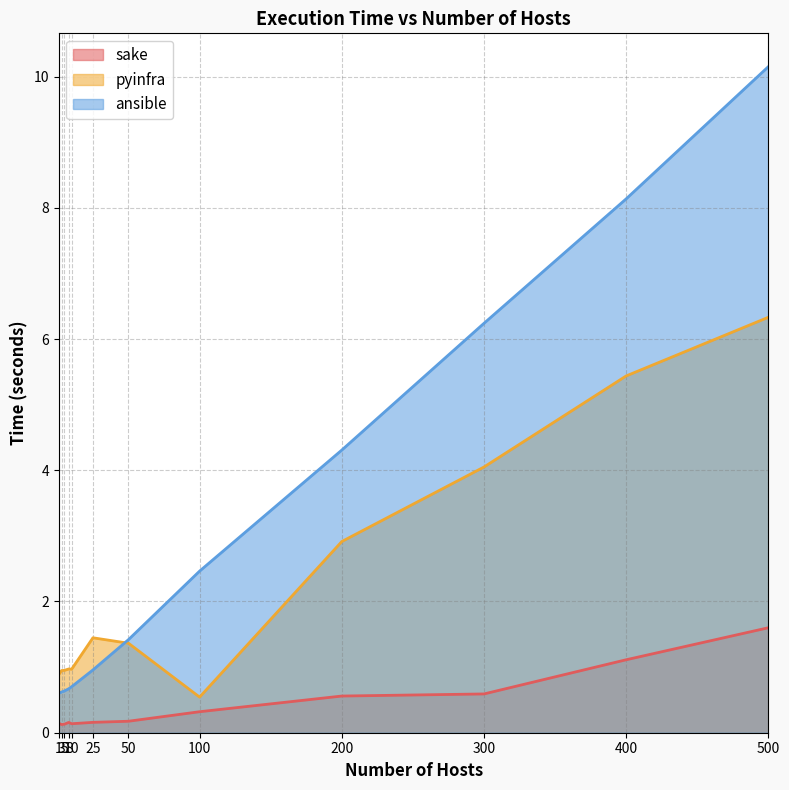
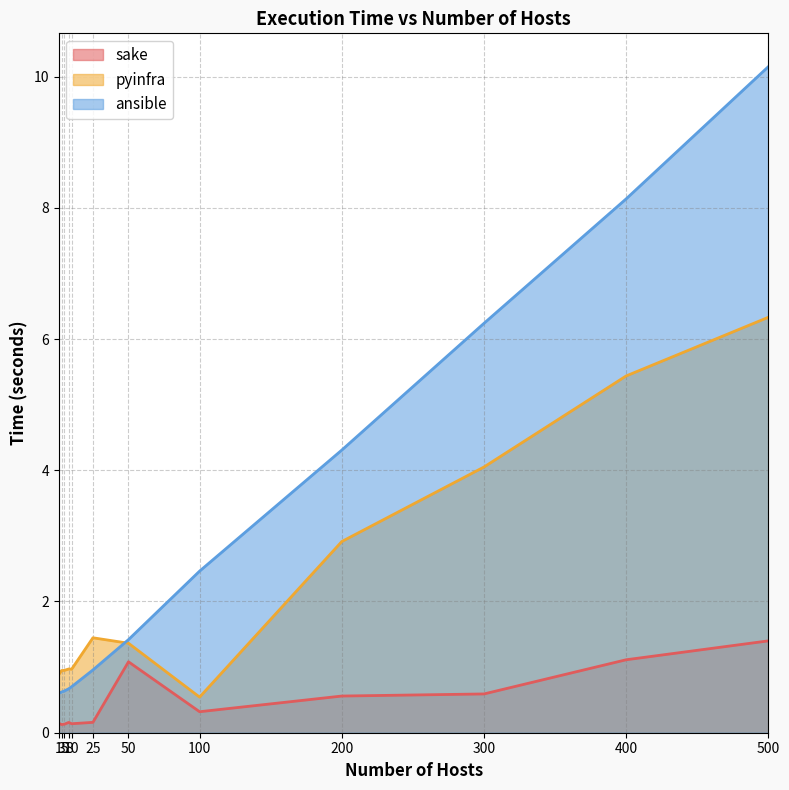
  {
    "sake": {
      "25": 0.2,
-     "50": 0.2,
+     "50": 1.1,
      "100": 0.3,
      "200": 0.6,
      "300": 0.6,
      "400": 1.1,
-     "500": 1.6
+     "500": 1.4
    },
    "pyinfra": {
      "25": 1.4,
      "50": 1.4,
      "100": 0.5,
      "200": 2.9,
      "300": 4.1,
      "400": 5.4,
      "500": 6.3
    },
    "ansible": {
      "25": 1.0,
      "50": 1.4,
      "100": 2.5,
      "200": 4.3,
      "300": 6.2,
      "400": 8.1,
      "500": 10.2
    }
  }
